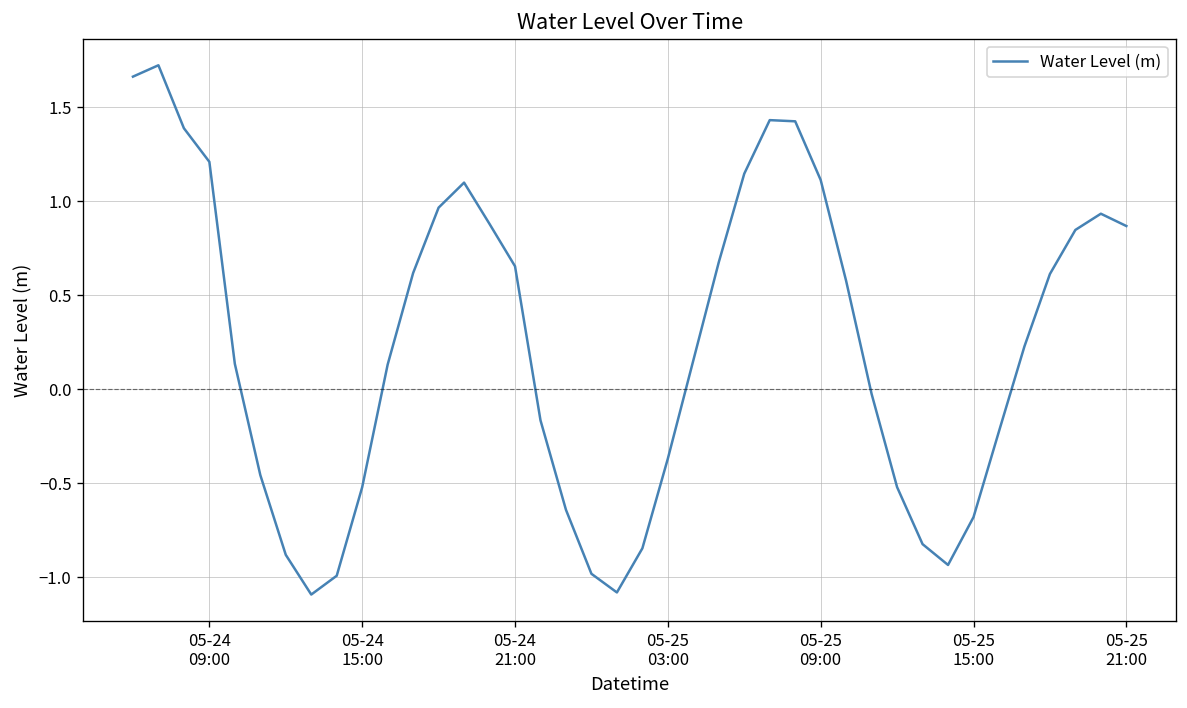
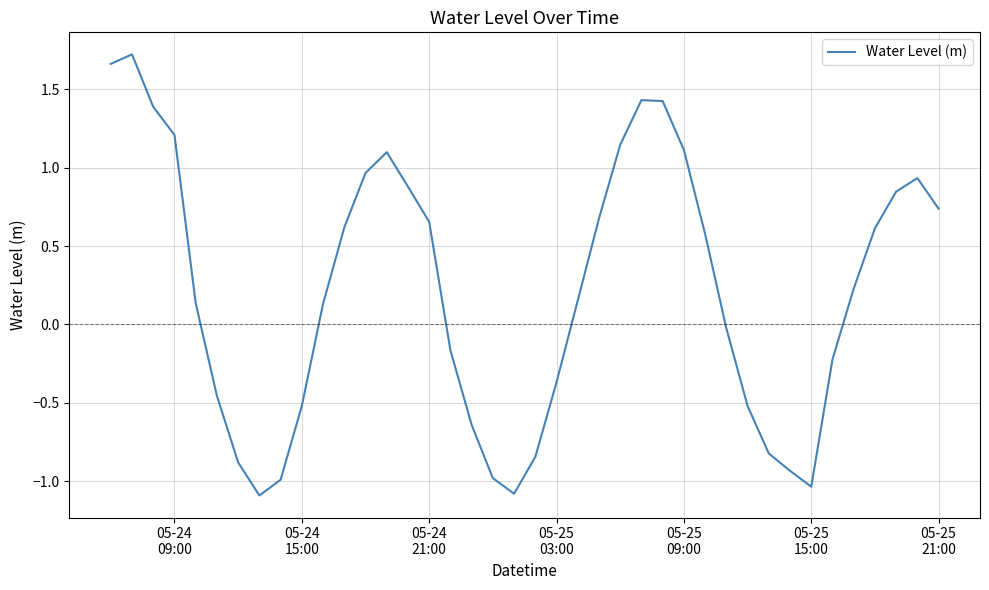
  {
    "05-24 09:00": 1.21,
    "05-24 15:00": -0.52,
    "05-24 21:00": 0.65,
    "05-25 03:00": -0.37,
    "05-25 09:00": 1.11,
-   "05-25 15:00": -0.68,
-   "05-25 21:00": 0.87
+   "05-25 15:00": -1.04,
+   "05-25 21:00": 0.74
  }
